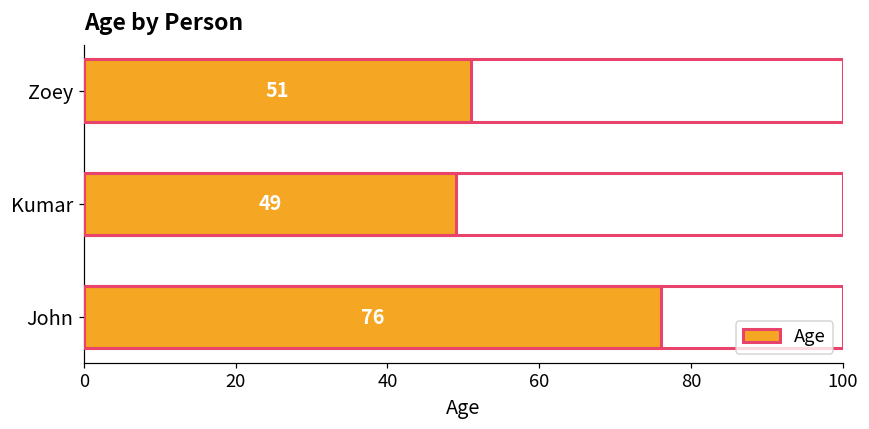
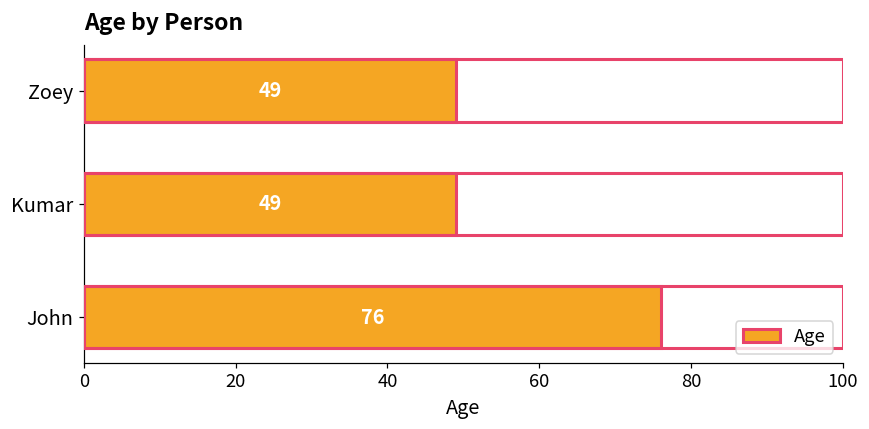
  {
-   "Zoey": 51,
+   "Zoey": 49,
    "Kumar": 49,
    "John": 76
  }
